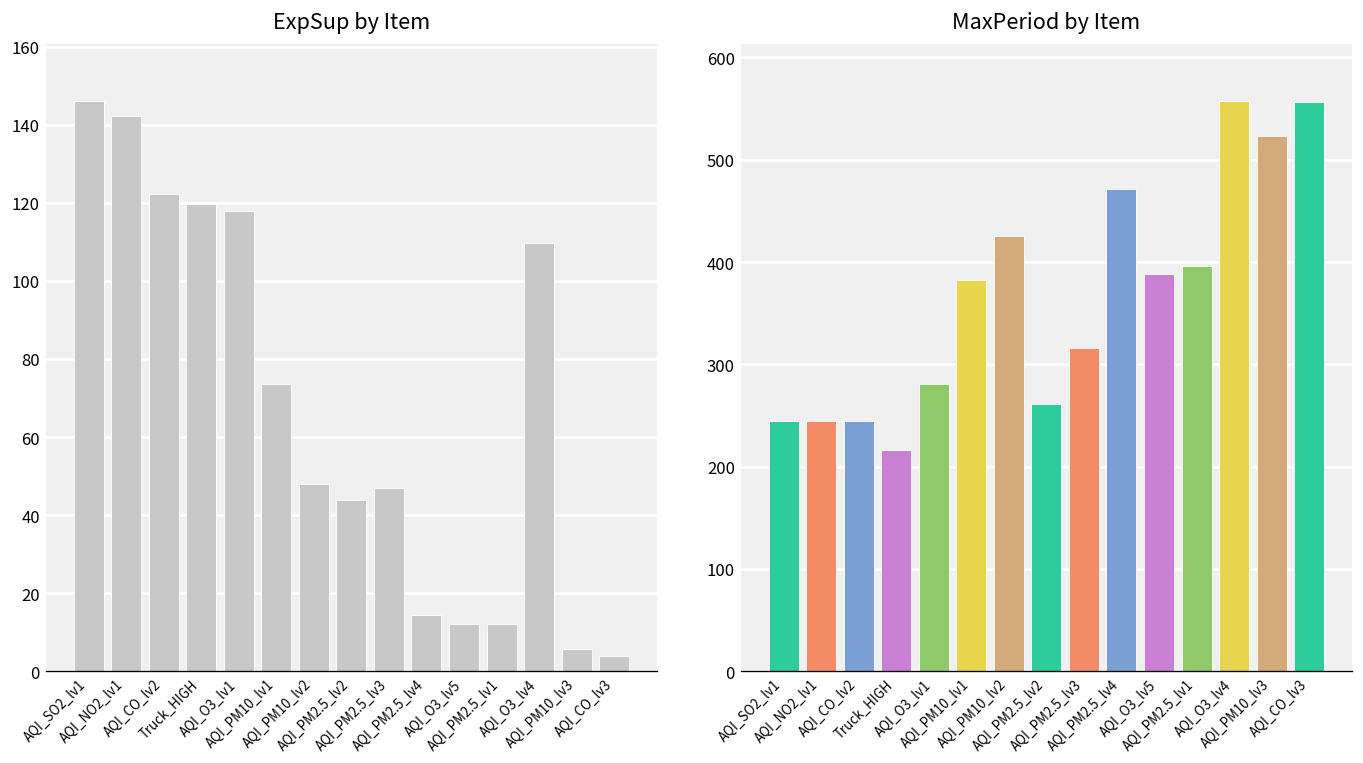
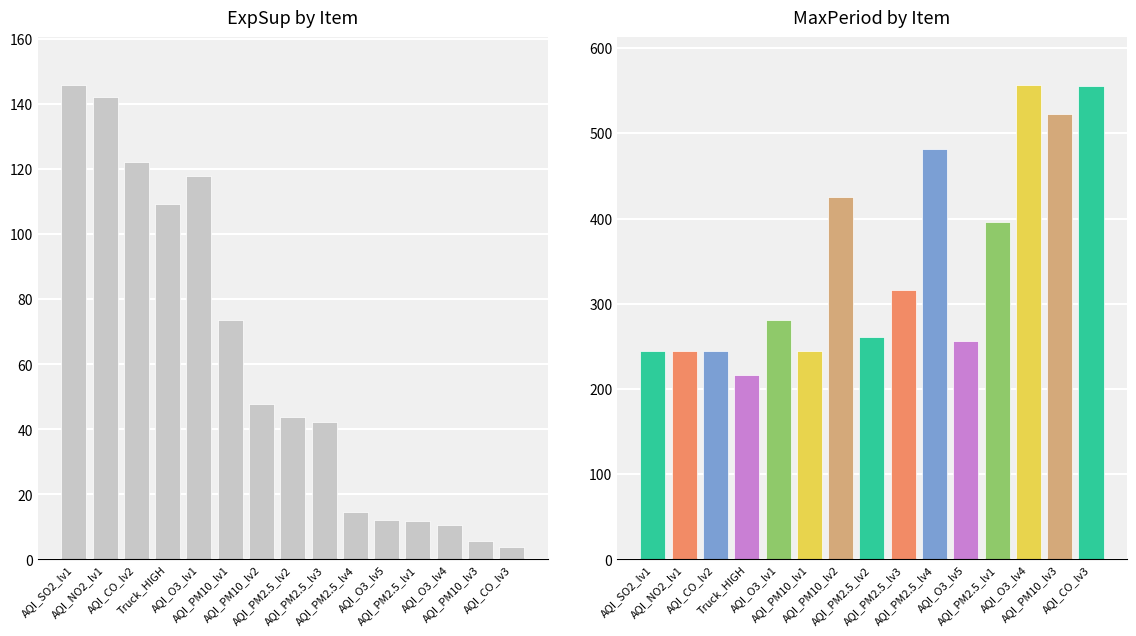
  {
    "ExpSup by Item": {
      "AQI_SO2_lv1": 146,
      "AQI_NO2_lv1": 142,
      "AQI_CO_lv2": 122,
-     "Truck_HIGH": 120,
+     "Truck_HIGH": 109,
      "AQI_O3_lv1": 118,
      "AQI_PM10_lv1": 74,
      "AQI_PM10_lv2": 48,
      "AQI_PM2.5_lv2": 44,
-     "AQI_PM2.5_lv3": 47,
+     "AQI_PM2.5_lv3": 42,
      "AQI_PM2.5_lv4": 14,
      "AQI_O3_lv5": 12,
      "AQI_PM2.5_lv1": 12,
-     "AQI_O3_lv4": 110,
+     "AQI_O3_lv4": 11,
      "AQI_PM10_lv3": 6,
      "AQI_CO_lv3": 4
    },
    "MaxPeriod by Item": {
      "AQI_SO2_lv1": 250,
      "AQI_NO2_lv1": 250,
      "AQI_CO_lv2": 250,
      "Truck_HIGH": 220,
      "AQI_O3_lv1": 280,
-     "AQI_PM10_lv1": 380,
+     "AQI_PM10_lv1": 250,
      "AQI_PM10_lv2": 430,
      "AQI_PM2.5_lv2": 260,
      "AQI_PM2.5_lv3": 320,
-     "AQI_PM2.5_lv4": 470,
-     "AQI_O3_lv5": 390,
+     "AQI_PM2.5_lv4": 480,
+     "AQI_O3_lv5": 260,
      "AQI_PM2.5_lv1": 400,
      "AQI_O3_lv4": 560,
      "AQI_PM10_lv3": 520,
      "AQI_CO_lv3": 560
    }
  }
